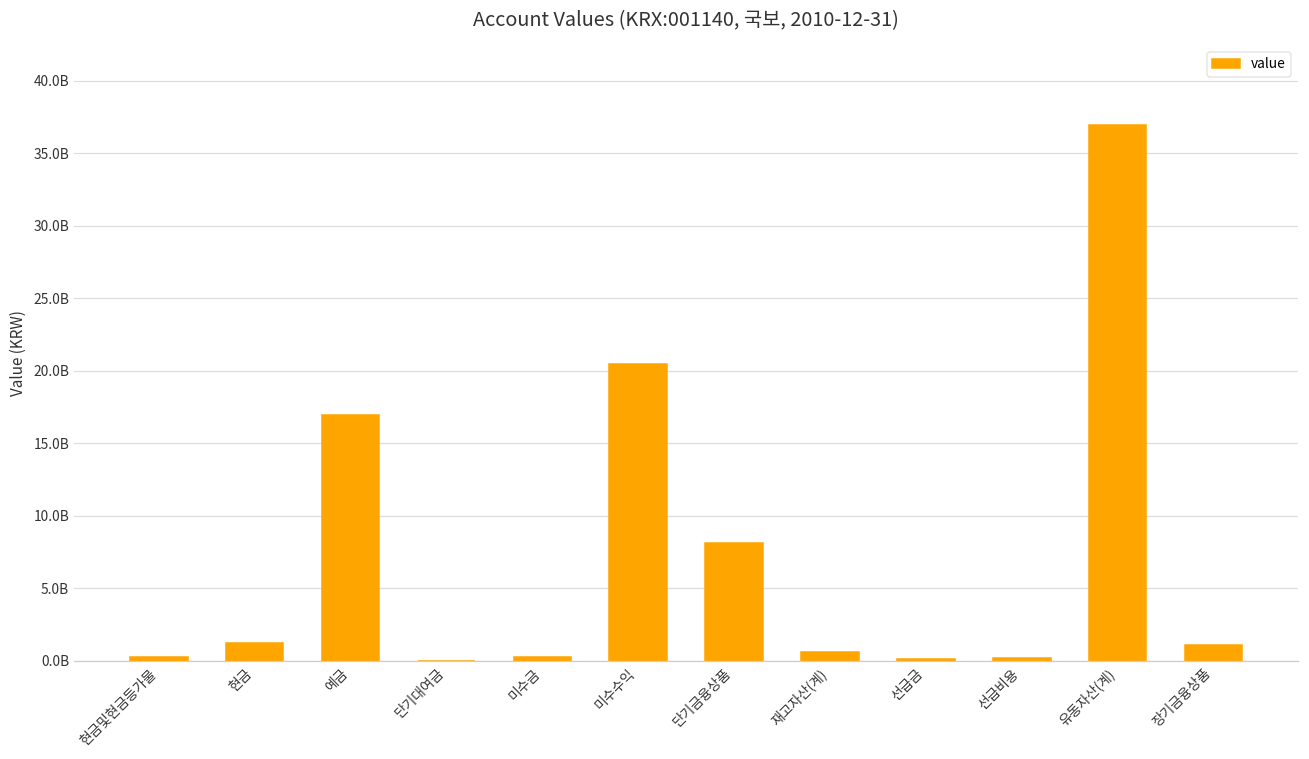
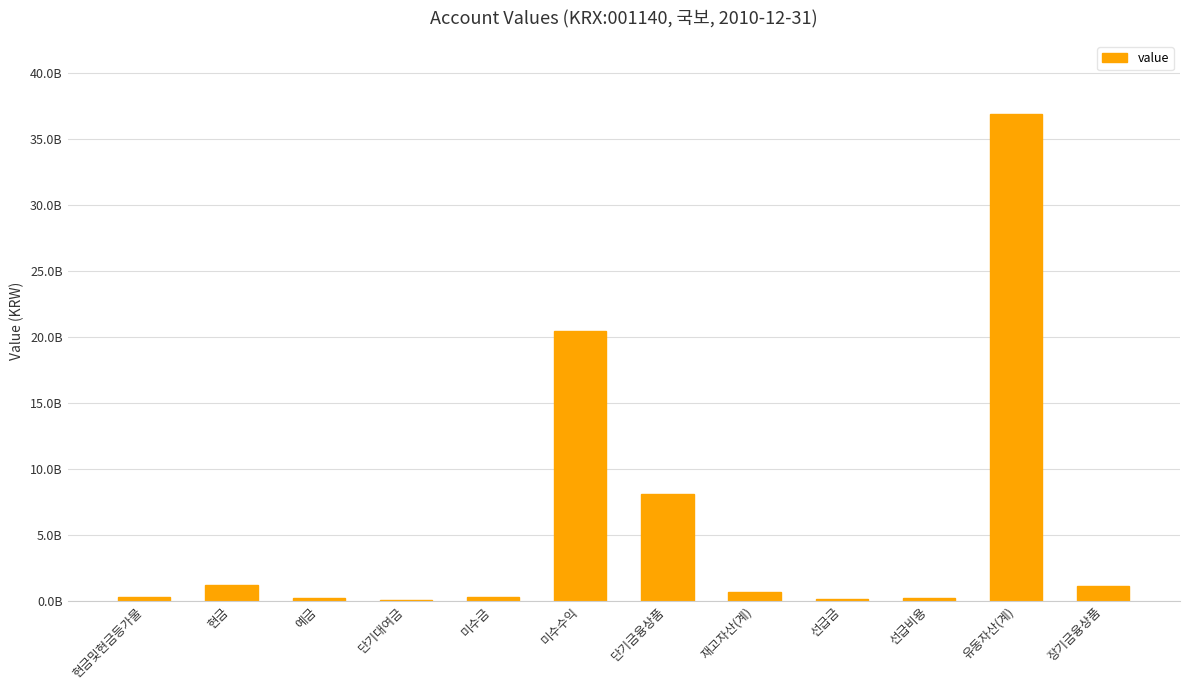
  {
    "현금및현금등가물": 300000000,
    "현금": 1200000000,
-   "예금": 16900000000,
+   "예금": 200000000,
    "미수금": 300000000,
    "미수수익": 20500000000,
    "단기금융상품": 8100000000,
    "재고자산(계)": 600000000,
    "선급비용": 200000000,
    "유동자산(계)": 36900000000,
    "장기금융상품": 1100000000
  }
